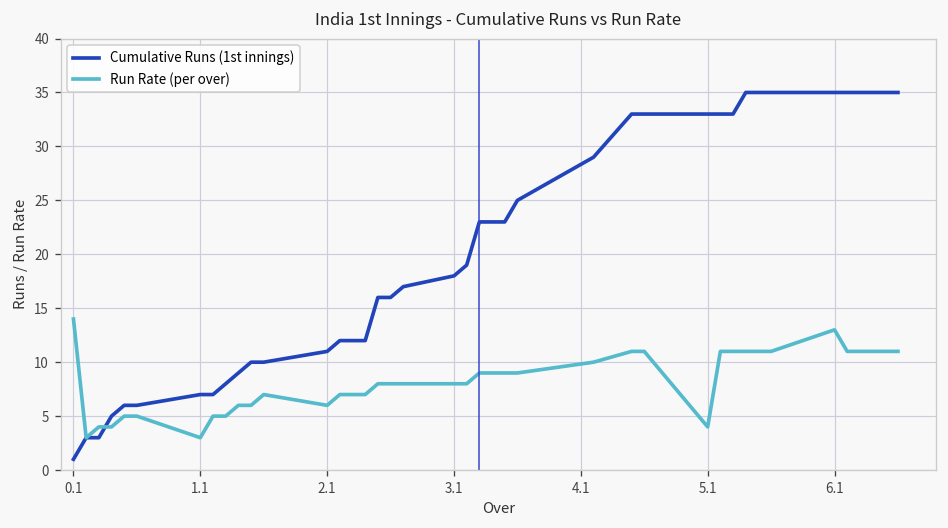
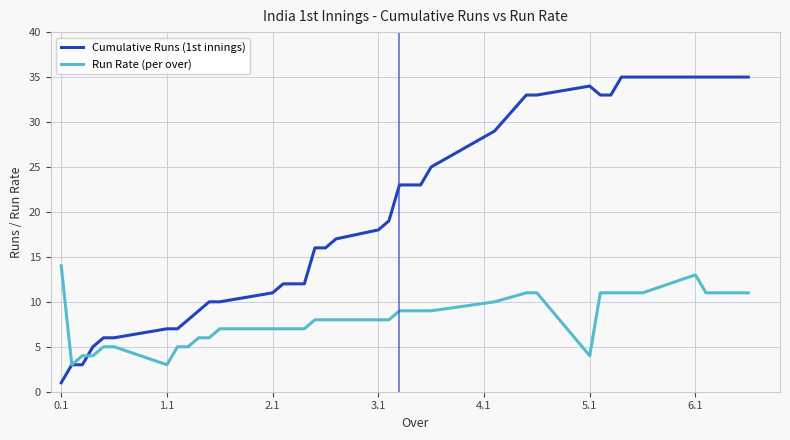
  {
    "Cumulative Runs (1st innings)": {
      "0.1": 1,
      "1.1": 7,
      "2.1": 11,
      "3.1": 18,
-     "5.1": 33,
+     "5.1": 34,
      "6.1": 35
    },
    "Run Rate (per over)": {
      "0.1": 14,
      "1.1": 3,
-     "2.1": 6,
+     "2.1": 7,
      "3.1": 8,
      "5.1": 4,
      "6.1": 13
    }
  }
